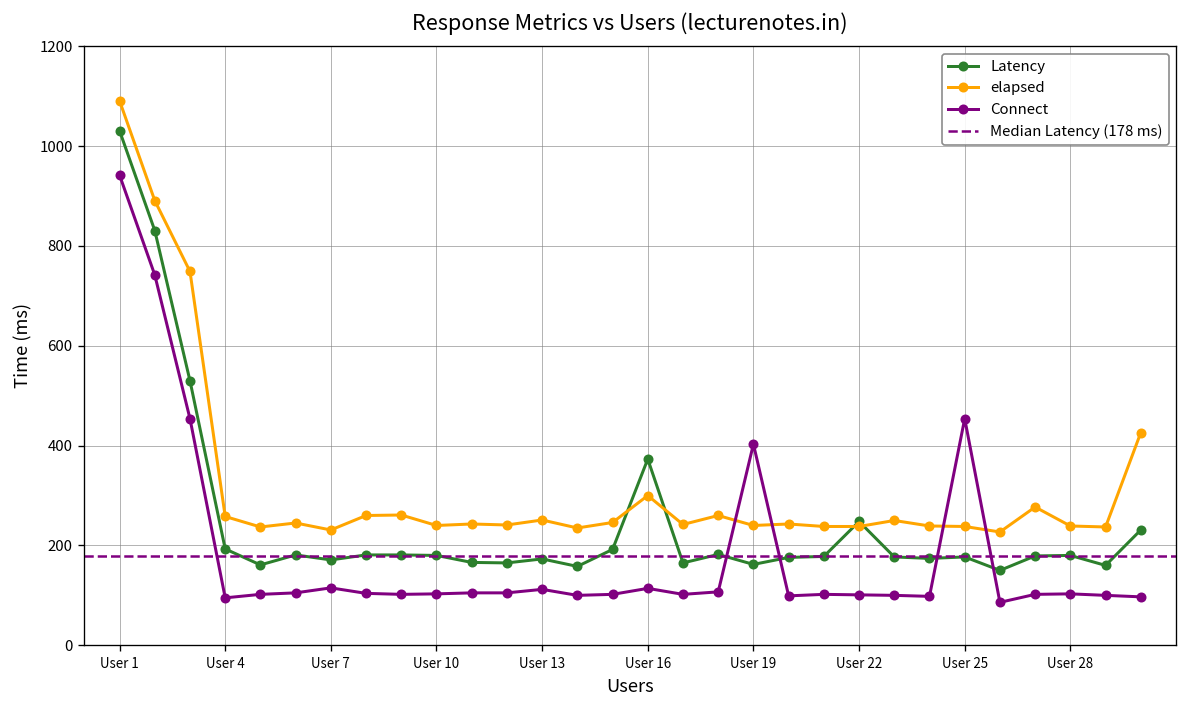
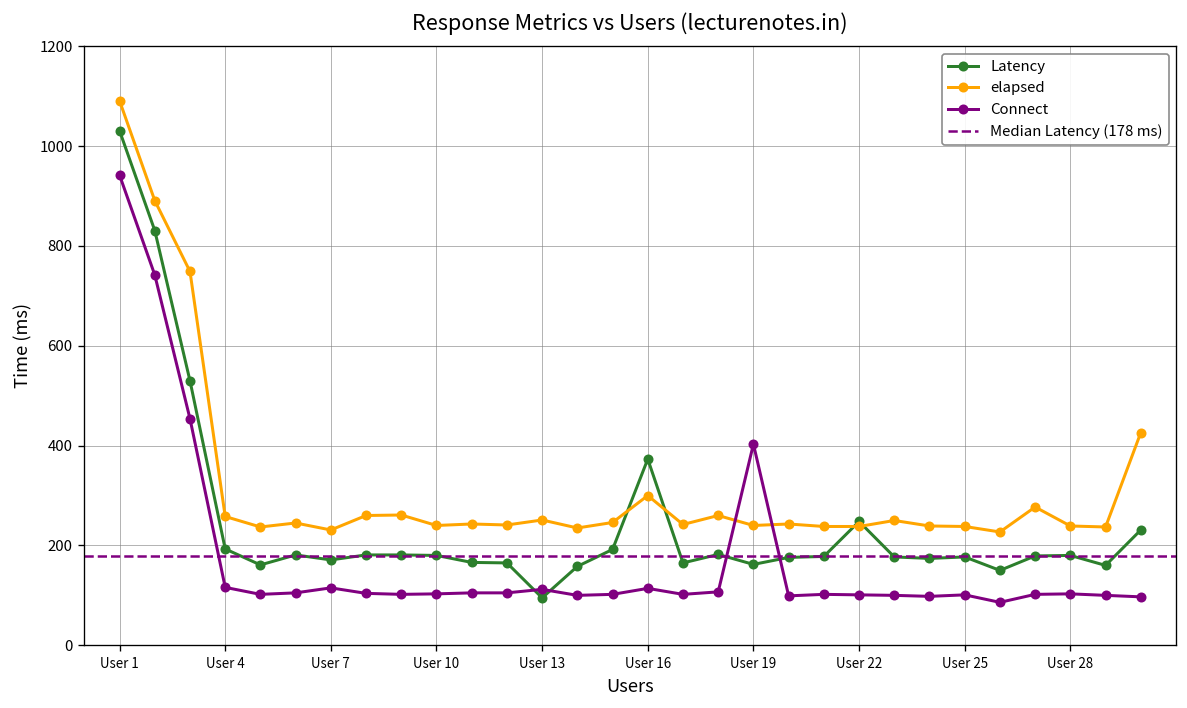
  {
    "Latency": {
      "User 1": 1030,
      "User 4": 190,
      "User 7": 170,
      "User 10": 180,
-     "User 13": 170,
+     "User 13": 100,
      "User 16": 370,
      "User 19": 160,
      "User 22": 250,
      "User 25": 180,
      "User 28": 180
    },
    "elapsed": {
      "User 1": 1090,
      "User 4": 260,
      "User 7": 230,
      "User 10": 240,
      "User 13": 250,
      "User 16": 300,
      "User 19": 240,
      "User 22": 240,
      "User 25": 240,
      "User 28": 240
    },
    "Connect": {
      "User 1": 940,
-     "User 4": 100,
+     "User 4": 120,
      "User 7": 120,
      "User 10": 100,
      "User 13": 110,
      "User 16": 110,
      "User 19": 400,
      "User 22": 100,
-     "User 25": 450,
+     "User 25": 100,
      "User 28": 100
    }
  }
